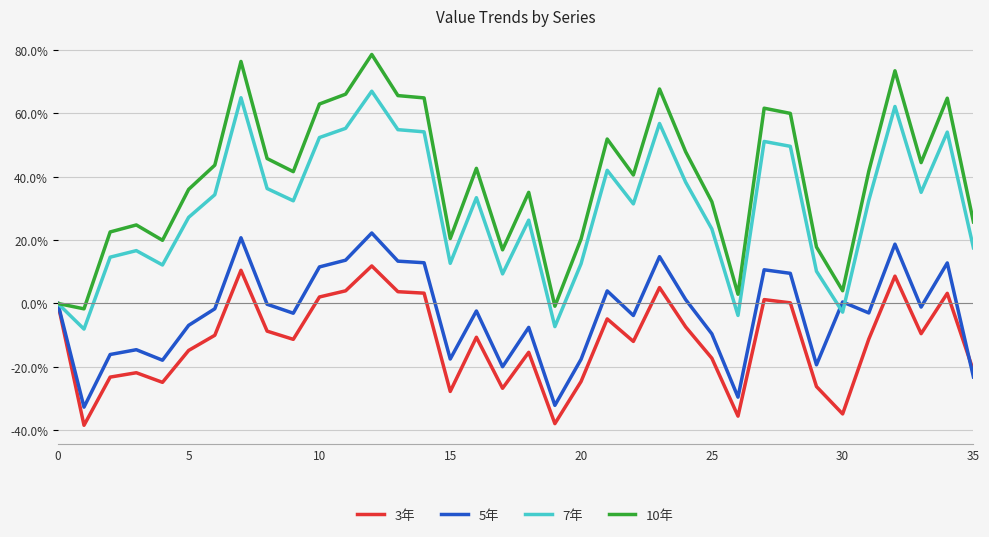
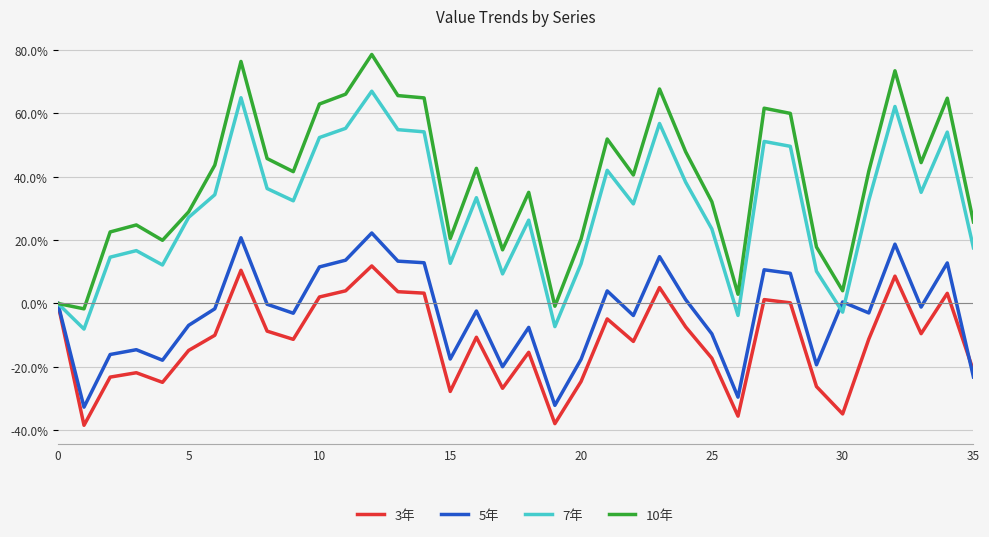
  {
    "3年": {
      "5": "-15%",
      "10": "2%",
      "15": "-28%",
      "20": "-25%",
      "25": "-17%",
      "30": "-35%",
      "35": "-21%"
    },
    "5年": {
      "5": "-7%",
      "10": "12%",
      "15": "-18%",
      "20": "-18%",
      "25": "-10%",
      "30": "0%",
      "35": "-23%"
    },
    "7年": {
      "5": "27%",
      "10": "52%",
      "15": "13%",
      "20": "13%",
      "25": "23%",
      "30": "-3%",
      "35": "18%"
    },
    "10年": {
-     "5": "36%",
+     "5": "29%",
      "10": "63%",
      "15": "20%",
      "20": "20%",
      "25": "32%",
      "30": "4%",
      "35": "26%"
    }
  }
